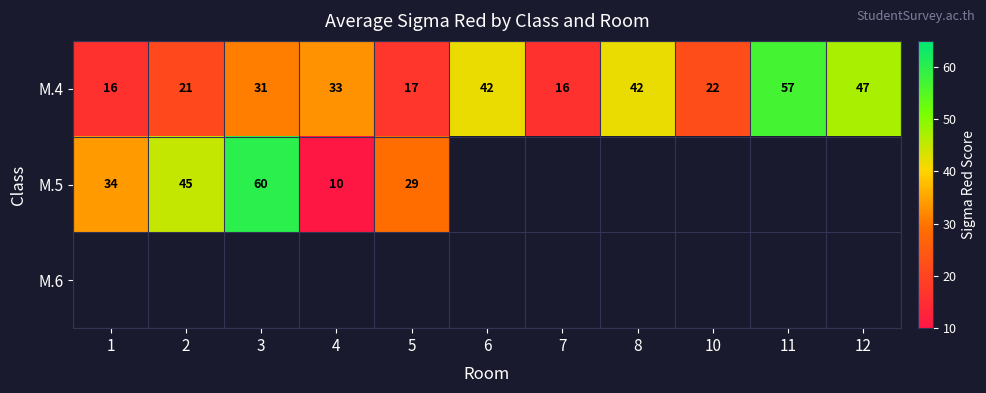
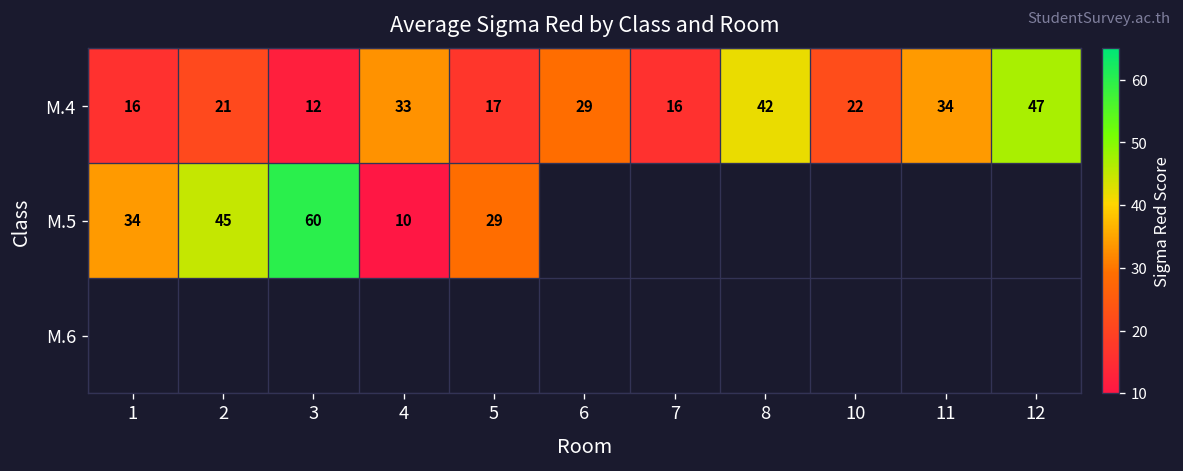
  {
    "M.4": {
      "1": 16,
      "2": 21,
-     "3": 31,
+     "3": 12,
      "4": 33,
      "5": 17,
-     "6": 42,
+     "6": 29,
      "7": 16,
      "8": 42,
      "10": 22,
-     "11": 57,
+     "11": 34,
      "12": 47
    },
    "M.5": {
      "1": 34,
      "2": 45,
      "3": 60,
      "4": 10,
      "5": 29
    }
  }
